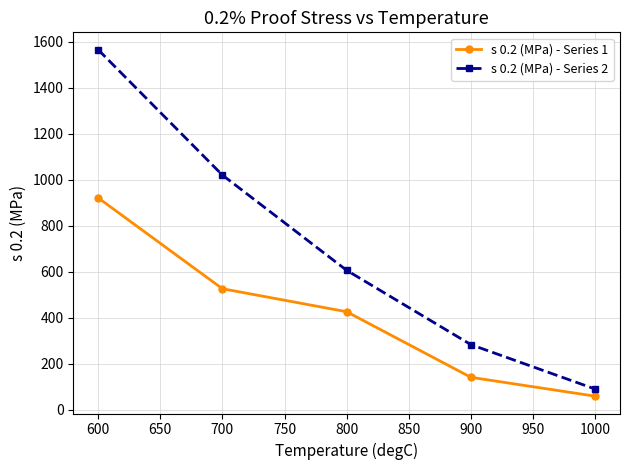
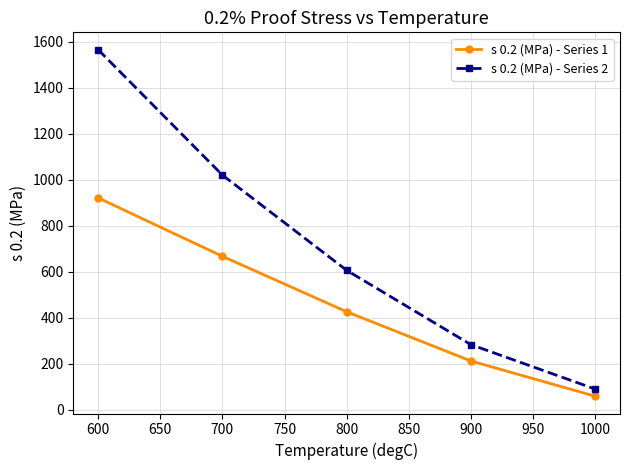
  {
    "s 0.2 (MPa) - Series 1": {
      "600": 920,
-     "700": 530,
+     "700": 670,
      "800": 430,
-     "900": 140,
+     "900": 210,
      "1000": 60
    },
    "s 0.2 (MPa) - Series 2": {
      "600": 1570,
      "700": 1020,
      "800": 610,
      "900": 280,
      "1000": 90
    }
  }
